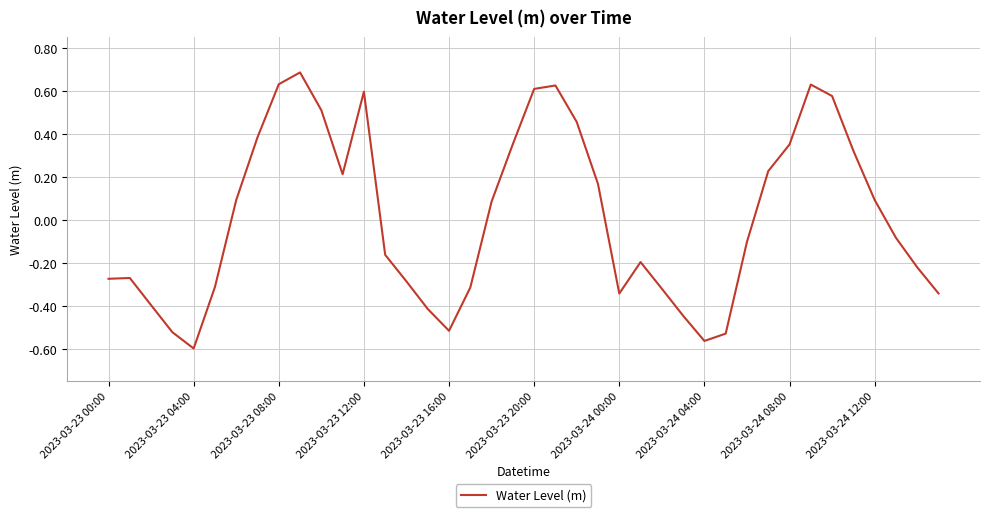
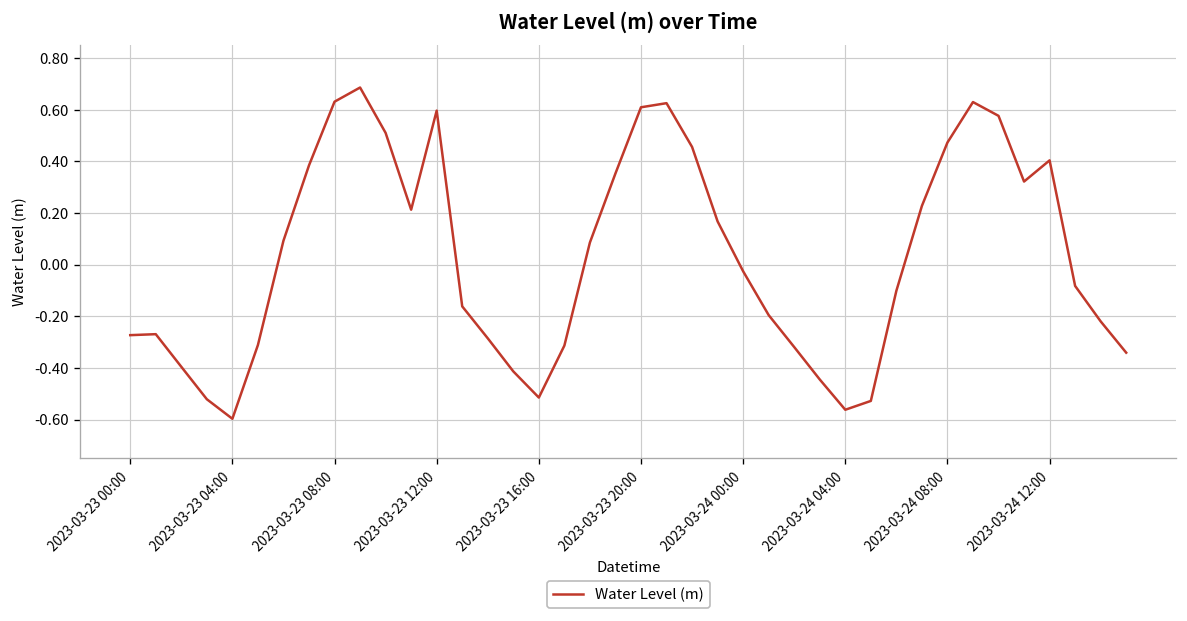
  {
    "2023-03-23 00:00": -0.27,
    "2023-03-23 04:00": -0.60,
    "2023-03-23 08:00": 0.63,
    "2023-03-23 12:00": 0.60,
    "2023-03-23 16:00": -0.51,
    "2023-03-23 20:00": 0.61,
-   "2023-03-24 00:00": -0.34,
+   "2023-03-24 00:00": -0.03,
    "2023-03-24 04:00": -0.56,
-   "2023-03-24 08:00": 0.35,
-   "2023-03-24 12:00": 0.09
+   "2023-03-24 08:00": 0.47,
+   "2023-03-24 12:00": 0.40
  }
